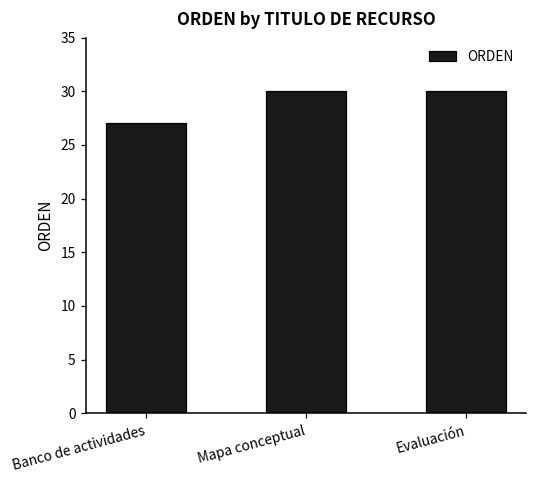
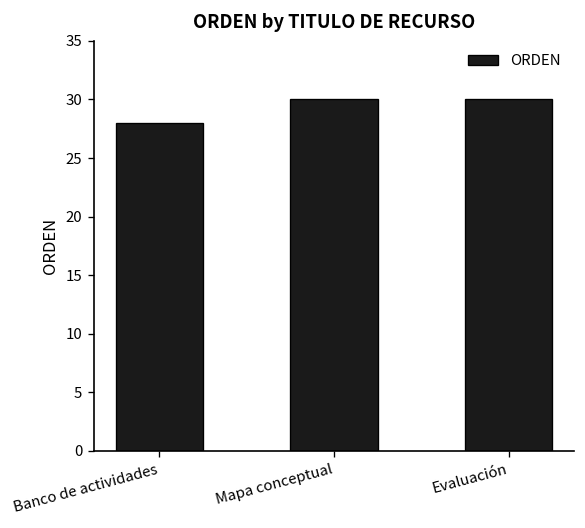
  {
-   "Banco de actividades": 27,
+   "Banco de actividades": 28,
    "Mapa conceptual": 30,
    "Evaluación": 30
  }
